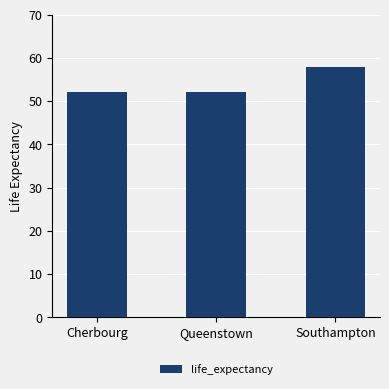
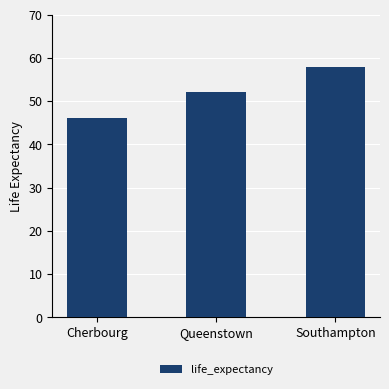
  {
-   "Cherbourg": 52,
+   "Cherbourg": 46,
    "Queenstown": 52,
    "Southampton": 58
  }
